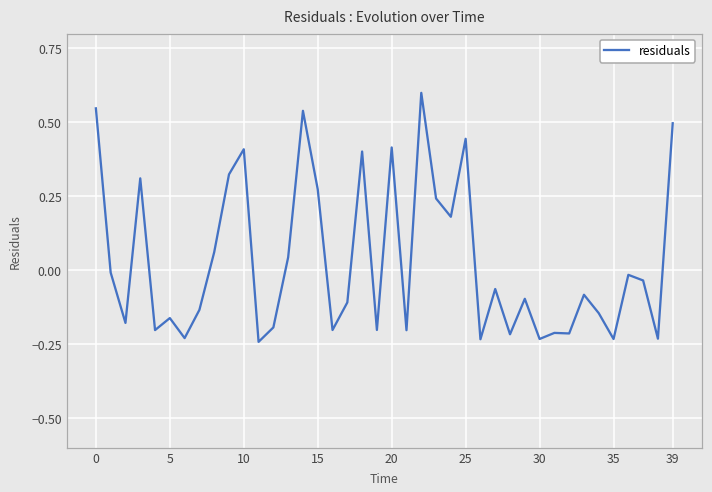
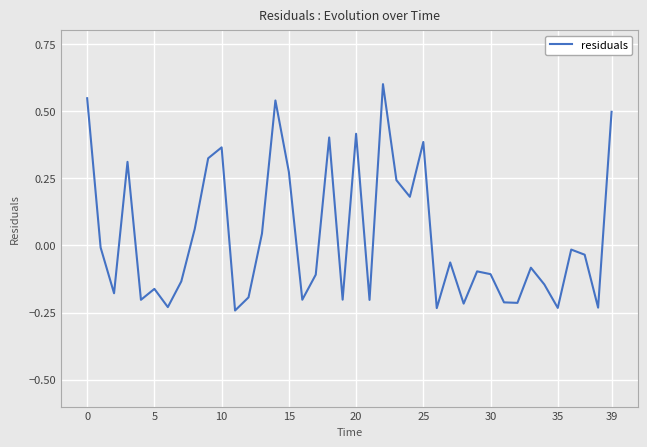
  {
    "0": 0.55,
    "5": -0.16,
-   "10": 0.41,
+   "10": 0.36,
    "15": 0.27,
    "20": 0.42,
-   "25": 0.44,
-   "30": -0.23,
+   "25": 0.38,
+   "30": -0.11,
    "35": -0.23,
    "39": 0.50
  }
